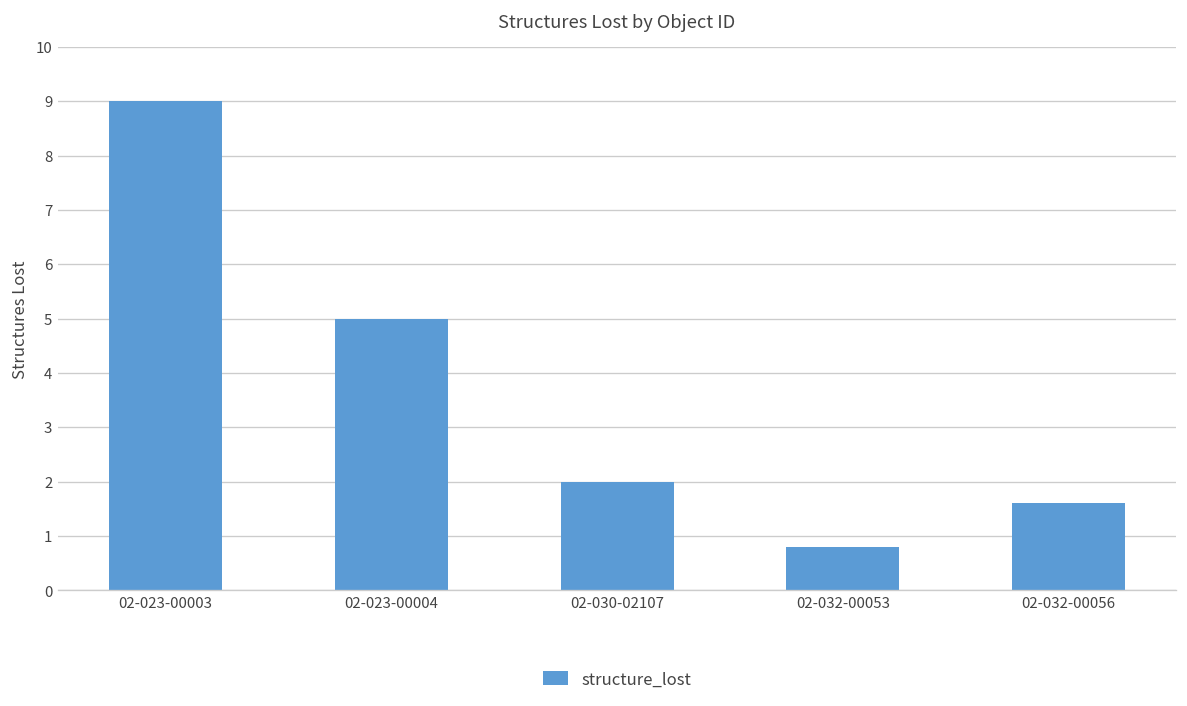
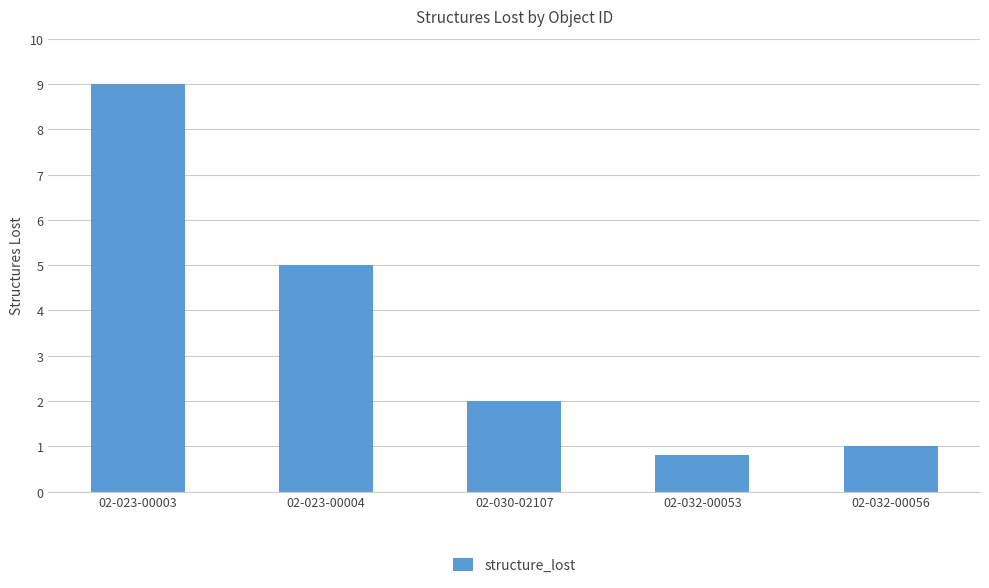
  {
    "02-023-00003": 9.0,
    "02-023-00004": 5.0,
    "02-030-02107": 2.0,
    "02-032-00053": 0.8,
-   "02-032-00056": 1.6
+   "02-032-00056": 1.0
  }
